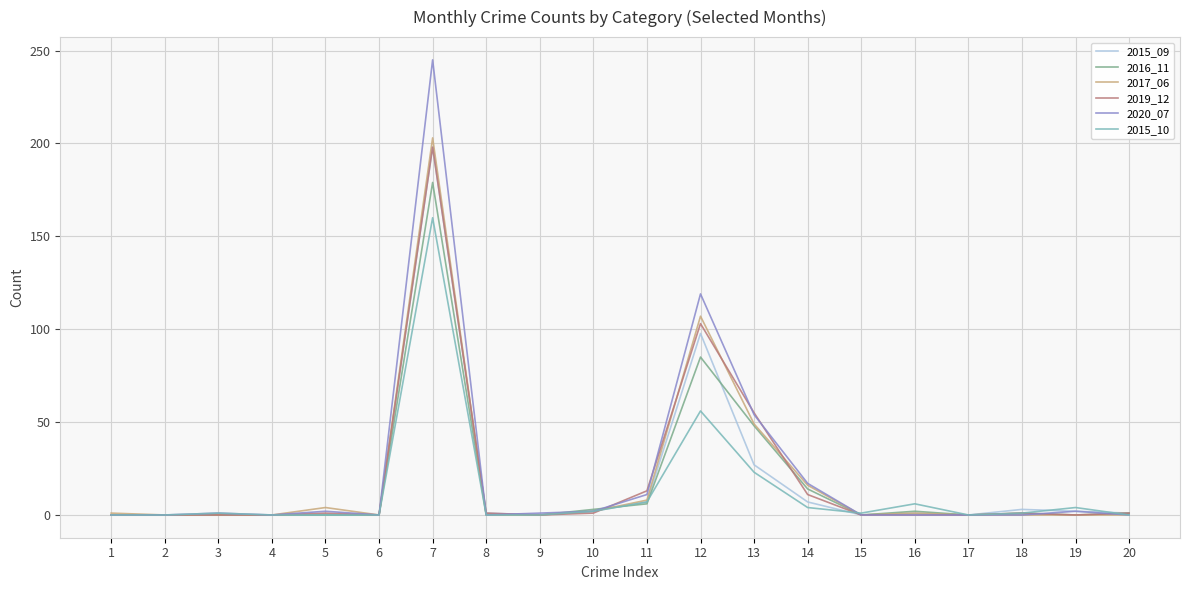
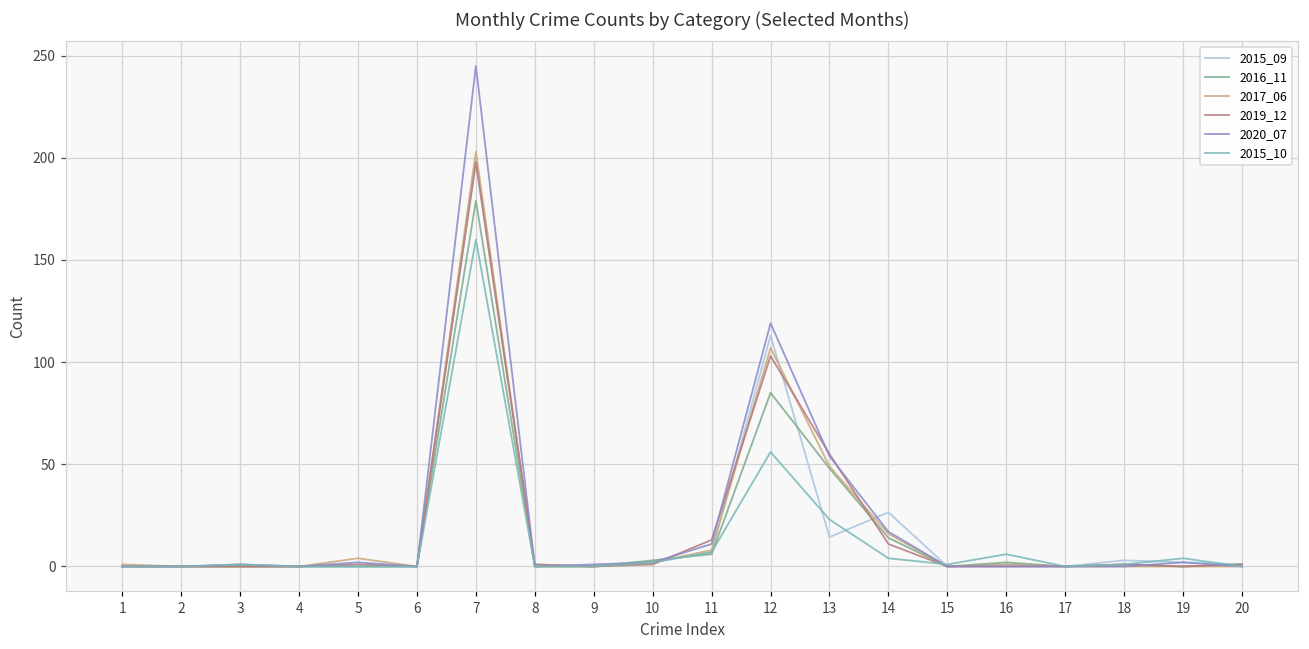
  {
    "2015_09": {
-     "12": 98,
-     "13": 27,
-     "14": 7,
+     "12": 113,
+     "13": 14,
+     "14": 27,
      "18": 3
    }
  }
